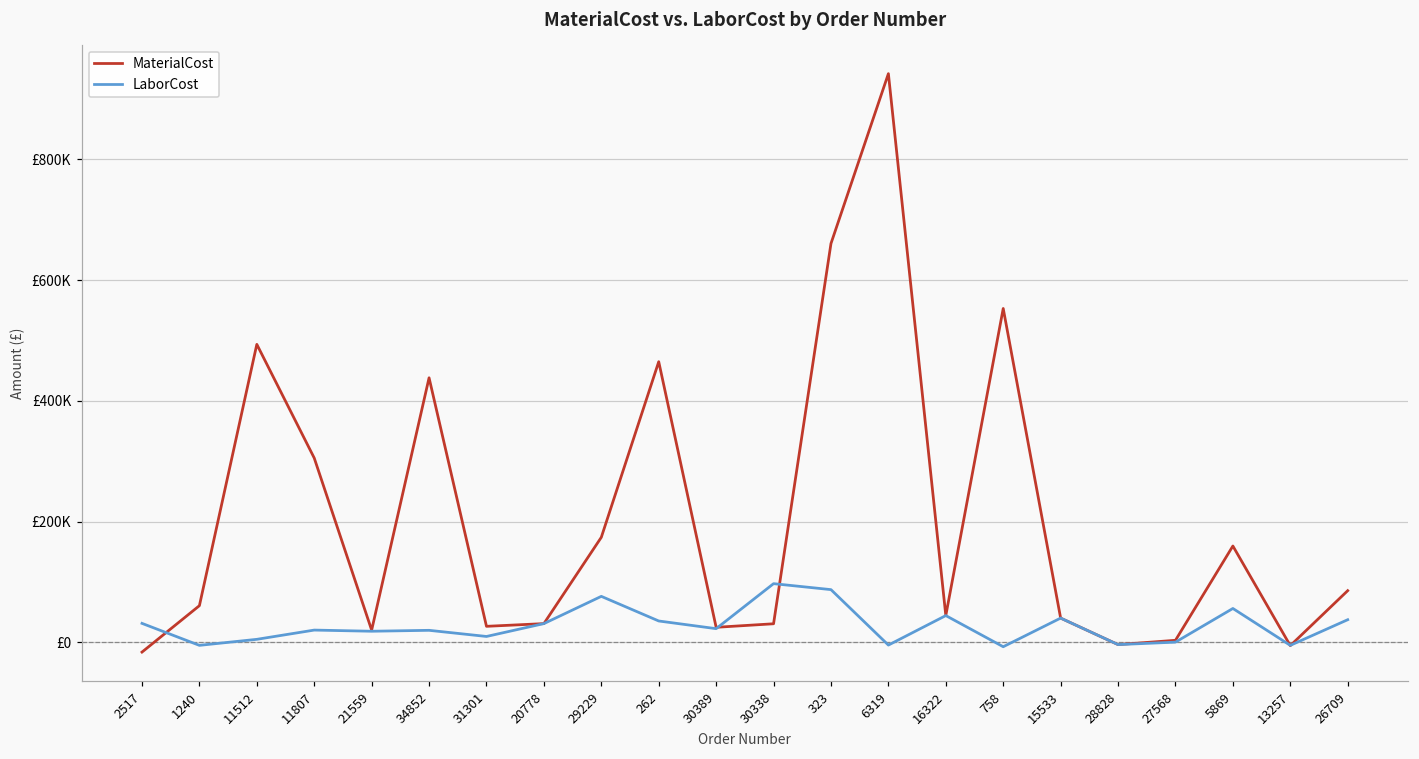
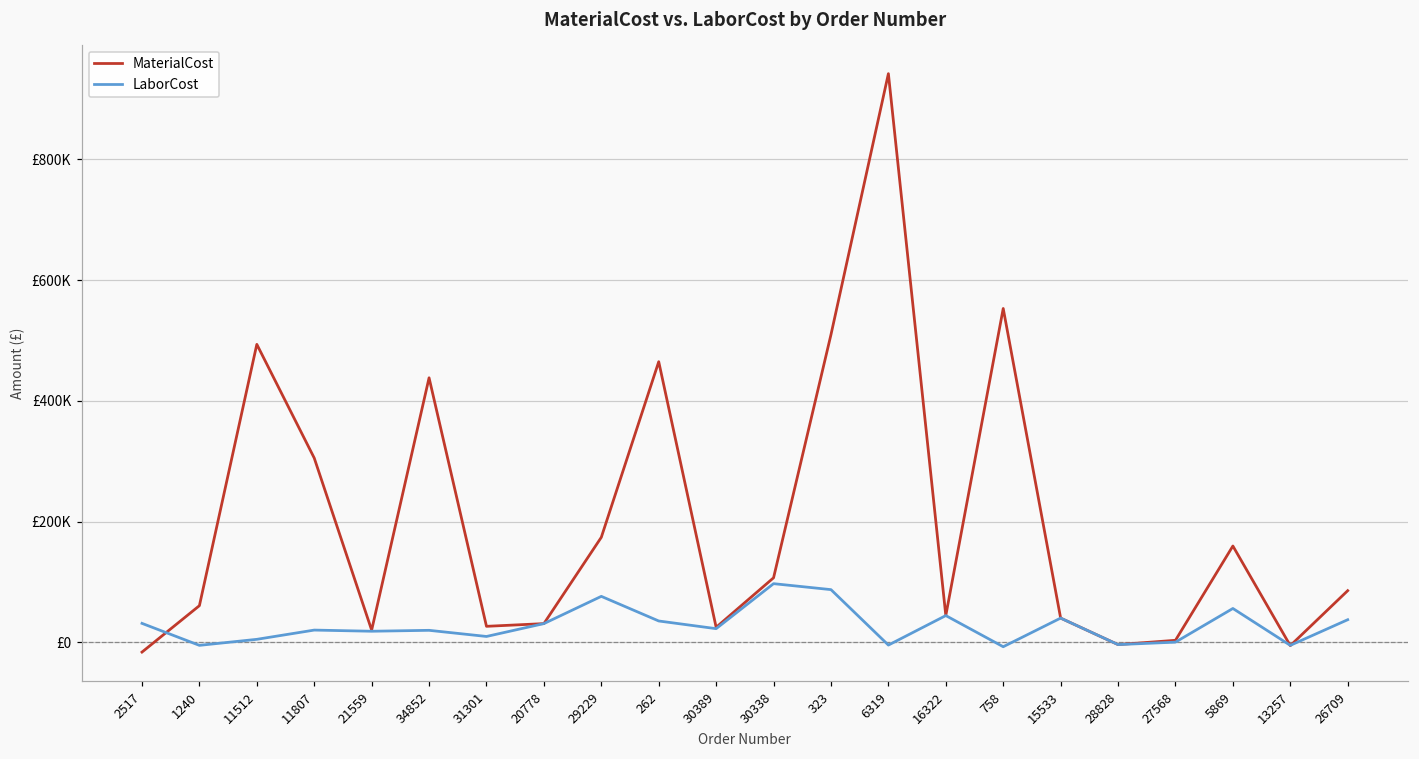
  {
    "MaterialCost": {
      "2517": "£-20000",
      "1240": "£60000",
      "11512": "£490000",
      "11807": "£310000",
      "34852": "£440000",
      "31301": "£30000",
      "29229": "£170000",
      "262": "£460000",
-     "30338": "£30000",
-     "323": "£660000",
+     "30338": "£110000",
+     "323": "£510000",
      "6319": "£940000",
      "758": "£550000",
      "5869": "£160000",
      "26709": "£90000"
    },
    "LaborCost": {
      "2517": "£30000",
      "1240": "£-10000",
      "11512": "£0",
      "11807": "£20000",
      "34852": "£20000",
      "31301": "£10000",
      "29229": "£80000",
      "262": "£40000",
      "30338": "£100000",
      "323": "£90000",
      "6319": "£0",
      "758": "£-10000",
      "5869": "£60000",
      "26709": "£40000"
    }
  }
